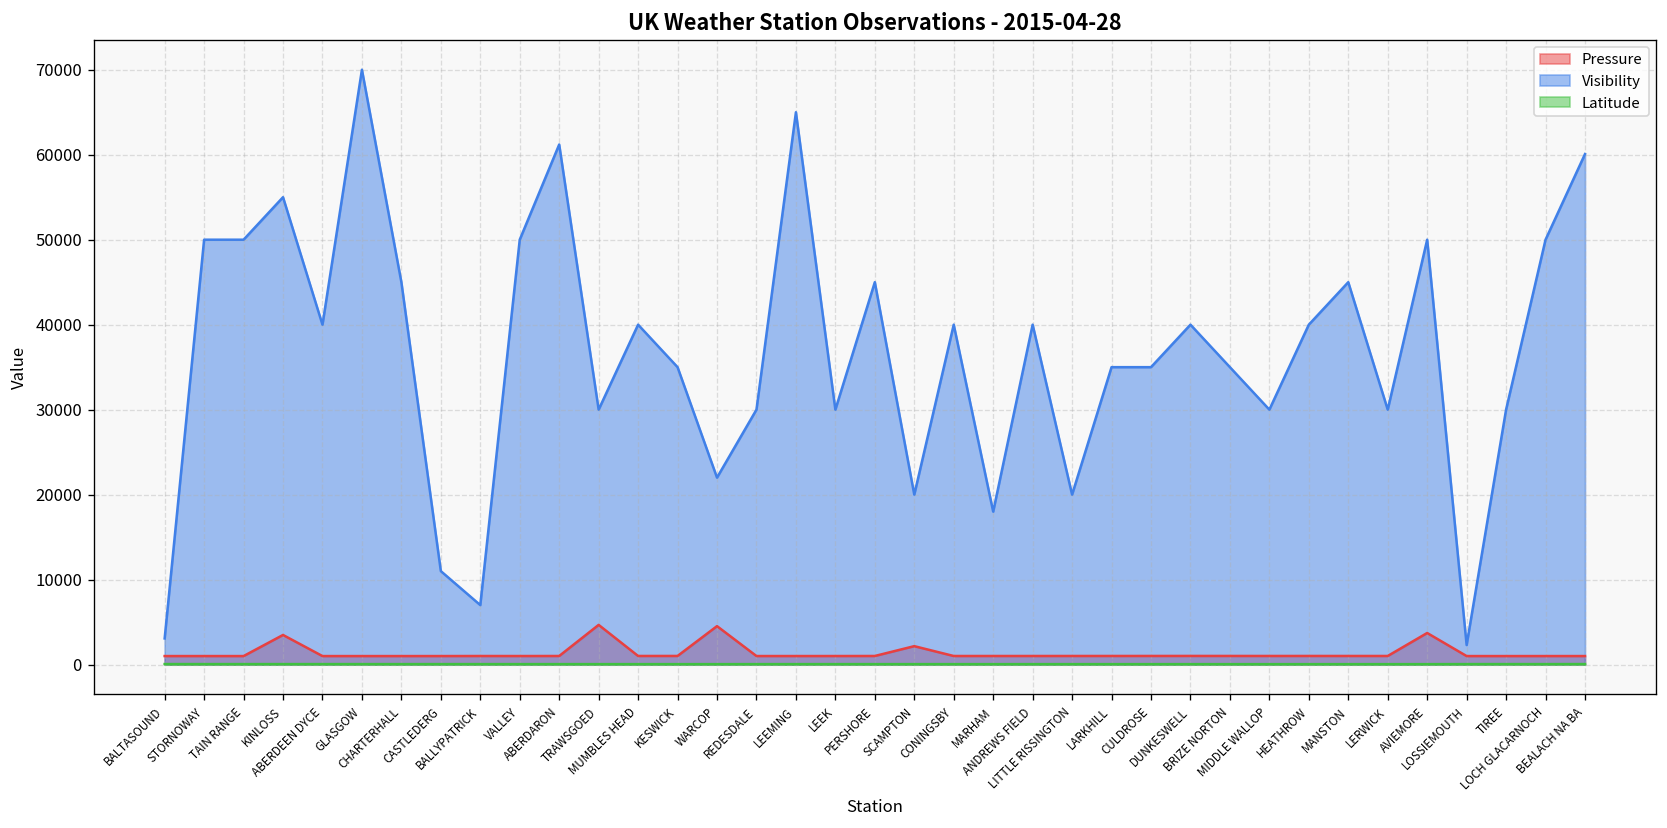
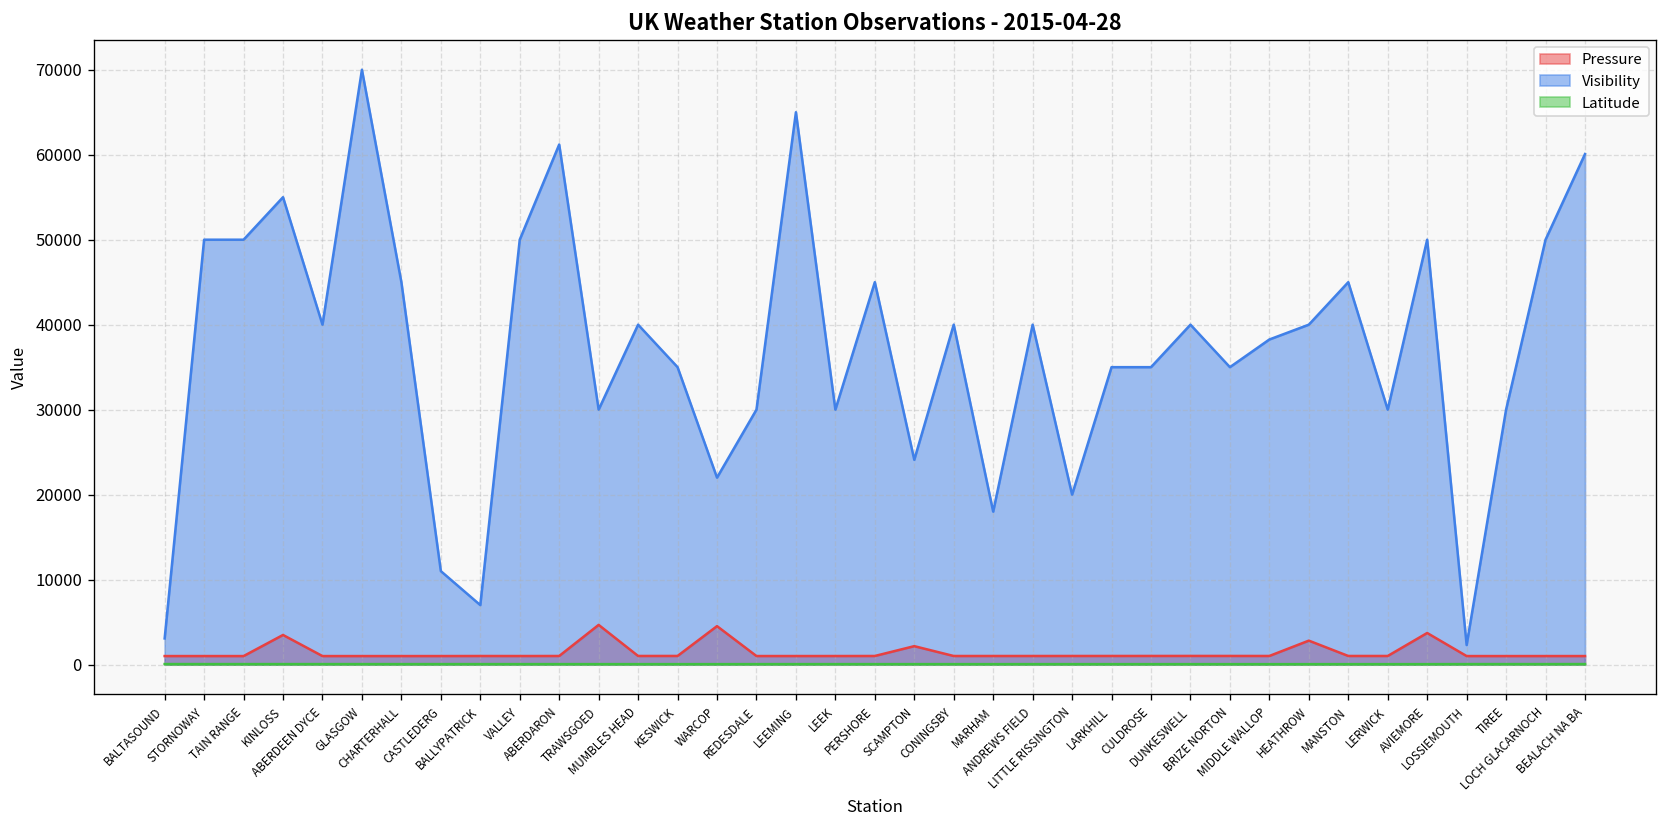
  {
    "Pressure": {
      "BALTASOUND": 1000,
      "STORNOWAY": 1000,
      "TAIN RANGE": 1000,
      "KINLOSS": 3000,
      "ABERDEEN DYCE": 1000,
      "GLASGOW": 1000,
      "CHARTERHALL": 1000,
      "CASTLEDERG": 1000,
      "BALLYPATRICK": 1000,
      "VALLEY": 1000,
      "ABERDARON": 1000,
      "TRAWSGOED": 5000,
      "MUMBLES HEAD": 1000,
      "KESWICK": 1000,
      "WARCOP": 5000,
      "REDESDALE": 1000,
      "LEEMING": 1000,
      "LEEK": 1000,
      "PERSHORE": 1000,
      "SCAMPTON": 2000,
      "CONINGSBY": 1000,
      "MARHAM": 1000,
      "ANDREWS FIELD": 1000,
      "LITTLE RISSINGTON": 1000,
      "LARKHILL": 1000,
      "CULDROSE": 1000,
      "DUNKESWELL": 1000,
      "BRIZE NORTON": 1000,
      "MIDDLE WALLOP": 1000,
-     "HEATHROW": 1000,
+     "HEATHROW": 3000,
      "MANSTON": 1000,
      "LERWICK": 1000,
      "AVIEMORE": 4000,
      "LOSSIEMOUTH": 1000,
      "TIREE": 1000,
      "LOCH GLACARNOCH": 1000,
      "BEALACH NA BA": 1000
    },
    "Visibility": {
      "BALTASOUND": 3000,
      "STORNOWAY": 50000,
      "TAIN RANGE": 50000,
      "KINLOSS": 55000,
      "ABERDEEN DYCE": 40000,
      "GLASGOW": 70000,
      "CHARTERHALL": 45000,
      "CASTLEDERG": 11000,
      "BALLYPATRICK": 7000,
      "VALLEY": 50000,
      "ABERDARON": 61000,
      "TRAWSGOED": 30000,
      "MUMBLES HEAD": 40000,
      "KESWICK": 35000,
      "WARCOP": 22000,
      "REDESDALE": 30000,
      "LEEMING": 65000,
      "LEEK": 30000,
      "PERSHORE": 45000,
-     "SCAMPTON": 20000,
+     "SCAMPTON": 24000,
      "CONINGSBY": 40000,
      "MARHAM": 18000,
      "ANDREWS FIELD": 40000,
      "LITTLE RISSINGTON": 20000,
      "LARKHILL": 35000,
      "CULDROSE": 35000,
      "DUNKESWELL": 40000,
      "BRIZE NORTON": 35000,
-     "MIDDLE WALLOP": 30000,
+     "MIDDLE WALLOP": 38000,
      "HEATHROW": 40000,
      "MANSTON": 45000,
      "LERWICK": 30000,
      "AVIEMORE": 50000,
      "LOSSIEMOUTH": 2000,
      "TIREE": 30000,
      "LOCH GLACARNOCH": 50000,
      "BEALACH NA BA": 60000
    },
    "Latitude": {
      "BALTASOUND": 0,
      "STORNOWAY": 0,
      "TAIN RANGE": 0,
      "KINLOSS": 0,
      "ABERDEEN DYCE": 0,
      "GLASGOW": 0,
      "CHARTERHALL": 0,
      "CASTLEDERG": 0,
      "BALLYPATRICK": 0,
      "VALLEY": 0,
      "ABERDARON": 0,
      "TRAWSGOED": 0,
      "MUMBLES HEAD": 0,
      "KESWICK": 0,
      "WARCOP": 0,
      "REDESDALE": 0,
      "LEEMING": 0,
      "LEEK": 0,
      "PERSHORE": 0,
      "SCAMPTON": 0,
      "CONINGSBY": 0,
      "MARHAM": 0,
      "ANDREWS FIELD": 0,
      "LITTLE RISSINGTON": 0,
      "LARKHILL": 0,
      "CULDROSE": 0,
      "DUNKESWELL": 0,
      "BRIZE NORTON": 0,
      "MIDDLE WALLOP": 0,
      "HEATHROW": 0,
      "MANSTON": 0,
      "LERWICK": 0,
      "AVIEMORE": 0,
      "LOSSIEMOUTH": 0,
      "TIREE": 0,
      "LOCH GLACARNOCH": 0,
      "BEALACH NA BA": 0
    }
  }
